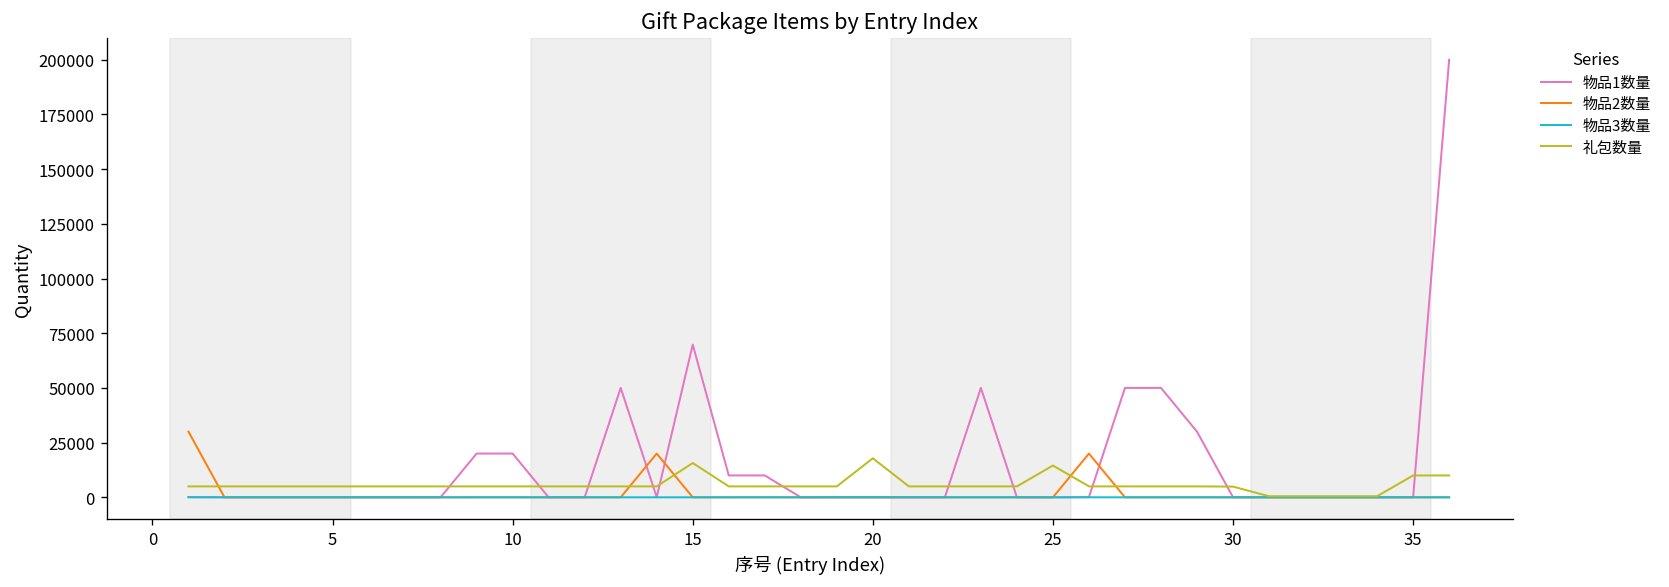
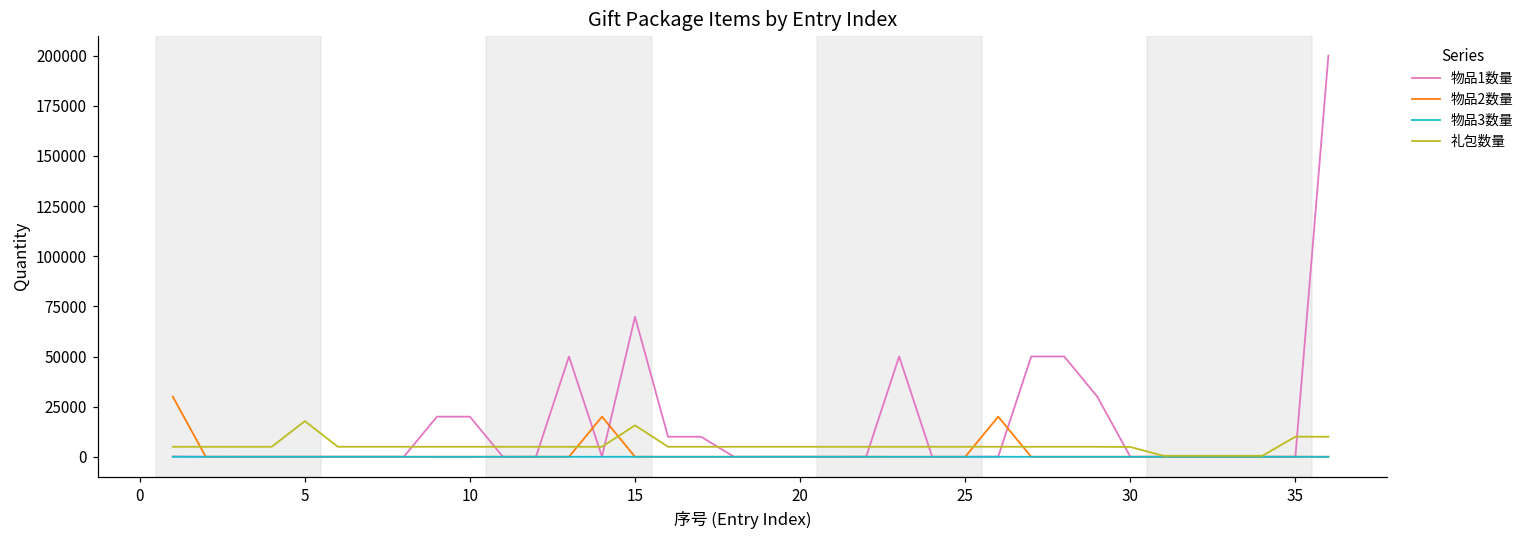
  {
    "物品1数量": {
      "10": 20000,
      "15": 70000
    },
    "礼包数量": {
-     "5": 5000,
+     "5": 18000,
      "10": 5000,
      "15": 16000,
-     "20": 18000,
-     "25": 15000,
+     "20": 5000,
+     "25": 5000,
      "30": 5000,
      "35": 10000
    }
  }
